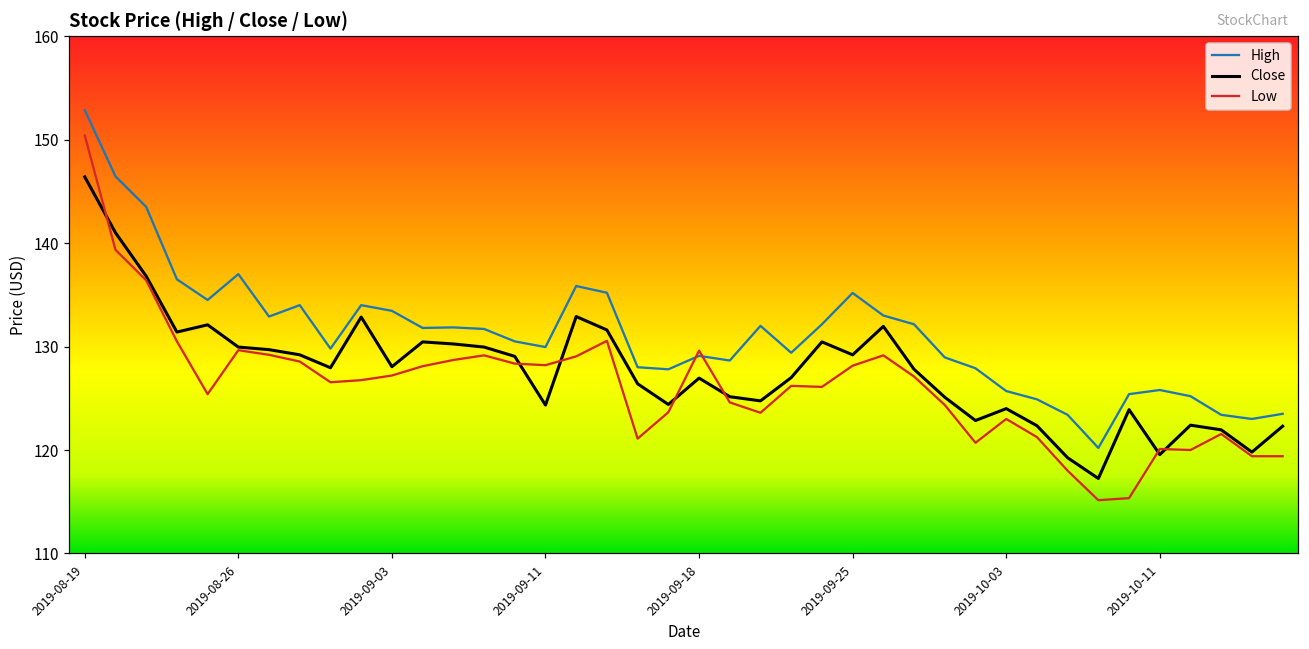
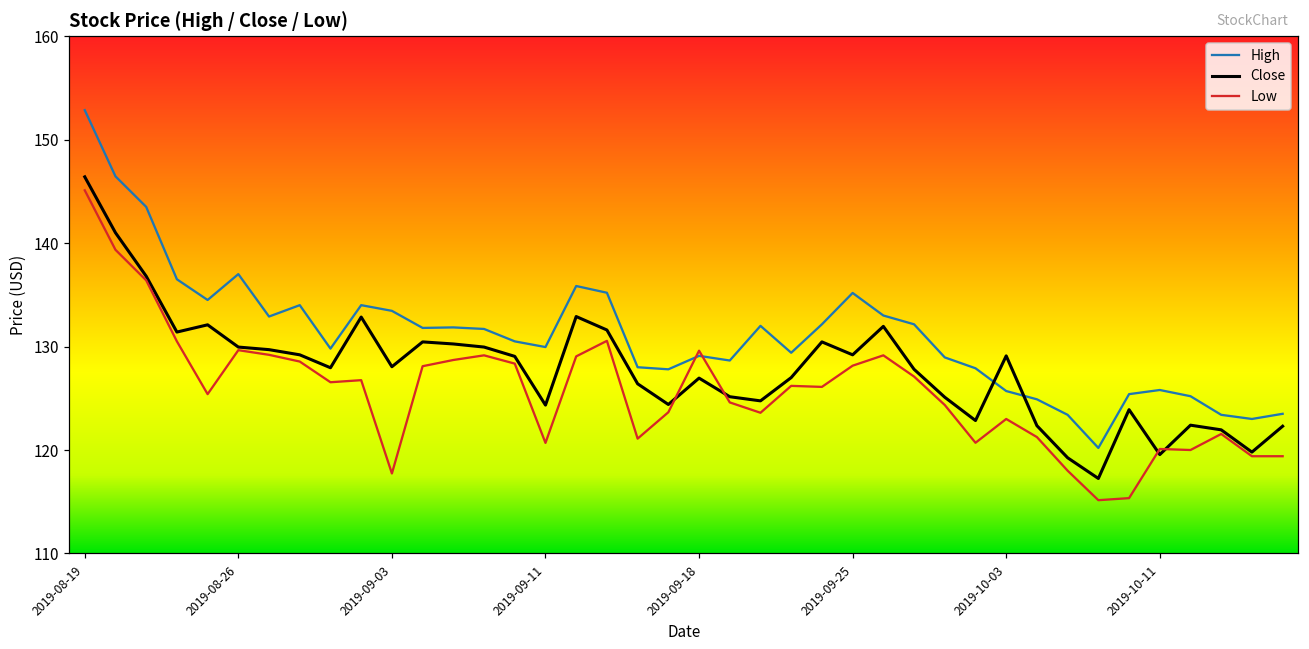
  {
    "High": {
      "2019-08-19": 153,
      "2019-08-26": 137,
      "2019-09-03": 133,
      "2019-09-11": 130,
      "2019-09-18": 129,
      "2019-09-25": 135,
      "2019-10-03": 126,
      "2019-10-11": 126
    },
    "Close": {
      "2019-08-19": 146,
      "2019-08-26": 130,
      "2019-09-03": 128,
      "2019-09-11": 124,
      "2019-09-18": 127,
      "2019-09-25": 129,
-     "2019-10-03": 124,
+     "2019-10-03": 129,
      "2019-10-11": 120
    },
    "Low": {
-     "2019-08-19": 150,
+     "2019-08-19": 145,
      "2019-08-26": 130,
-     "2019-09-03": 127,
-     "2019-09-11": 128,
+     "2019-09-03": 118,
+     "2019-09-11": 121,
      "2019-09-18": 130,
      "2019-09-25": 128,
      "2019-10-03": 123,
      "2019-10-11": 120
    }
  }
